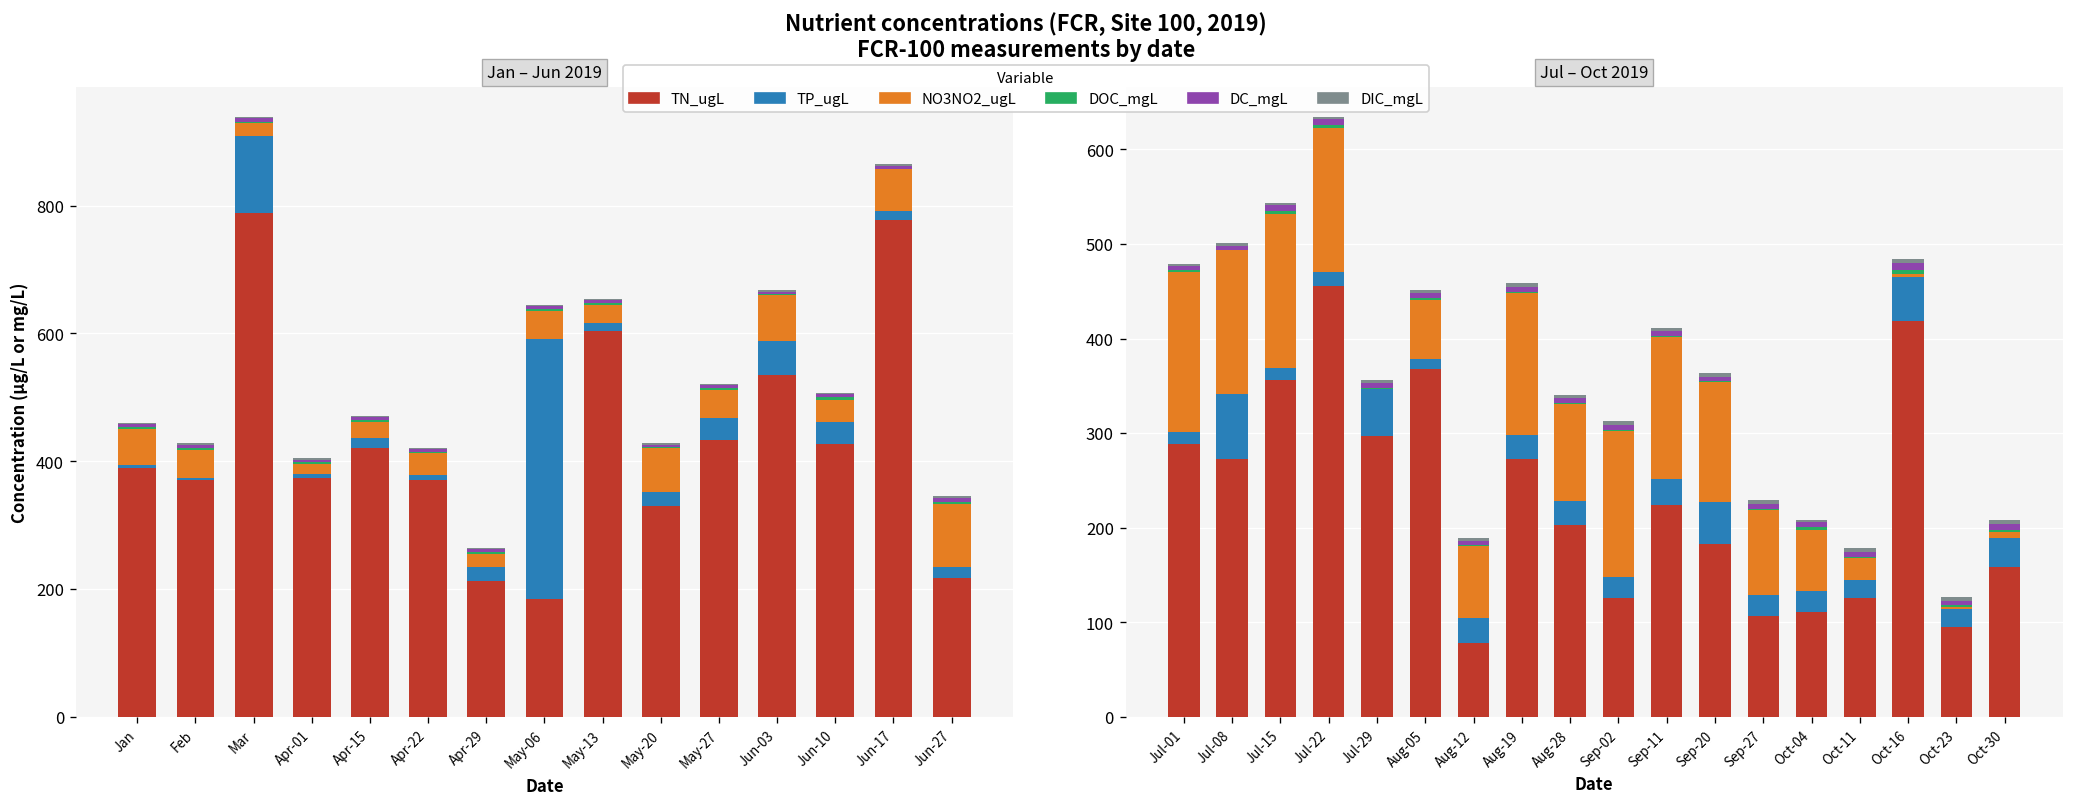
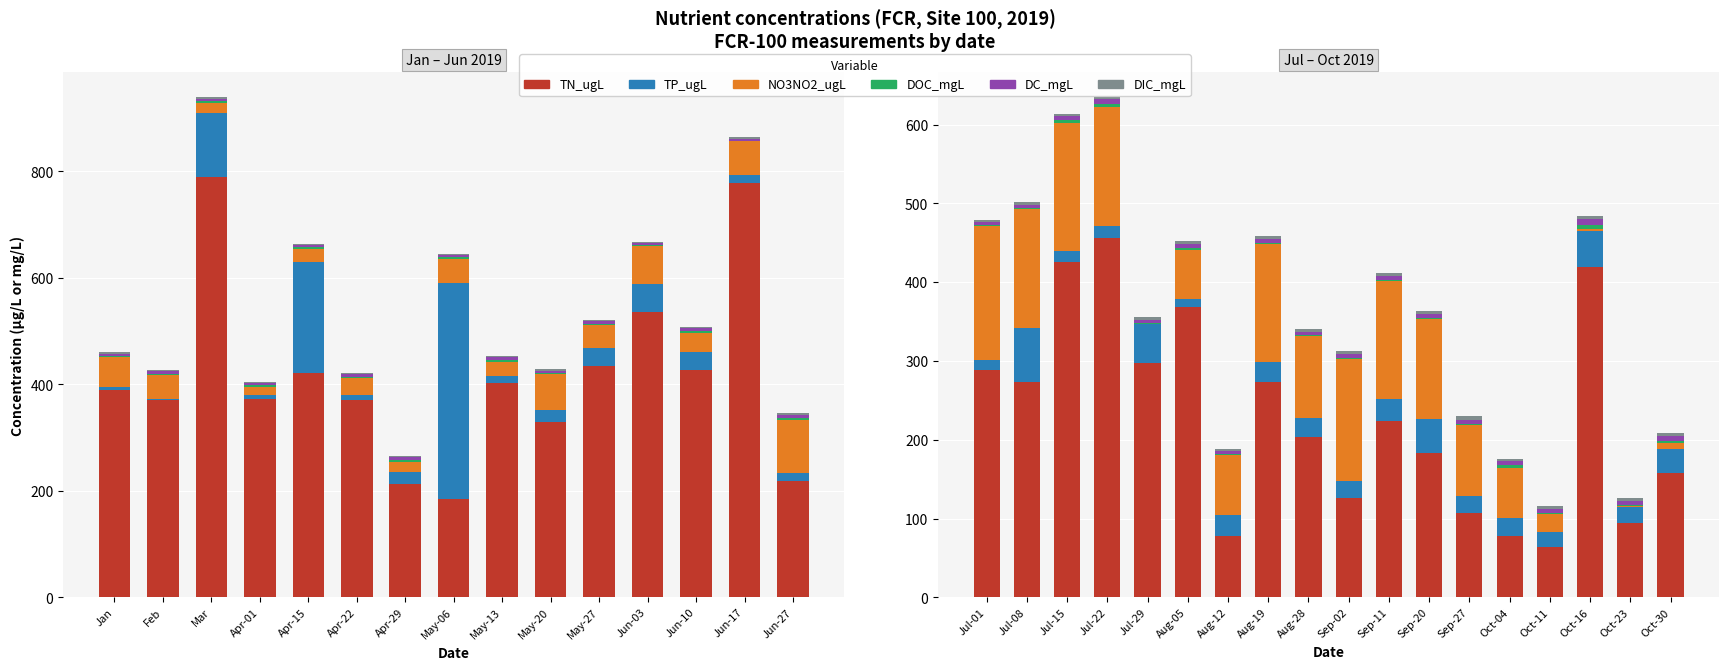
  {
    "Jan – Jun 2019": {
      "TN_ugL": {
        "Jan": 390,
        "Feb": 370,
        "Mar": 790,
        "Apr-01": 370,
        "Apr-15": 420,
        "Apr-22": 370,
        "Apr-29": 210,
        "May-06": 180,
-       "May-13": 600,
+       "May-13": 400,
        "May-20": 330,
        "May-27": 430,
        "Jun-03": 540,
        "Jun-10": 430,
        "Jun-17": 780,
        "Jun-27": 220
      },
      "TP_ugL": {
        "Jan": 0,
        "Mar": 120,
        "Apr-01": 10,
-       "Apr-15": 10,
+       "Apr-15": 210,
        "Apr-22": 10,
        "Apr-29": 20,
        "May-06": 410,
        "May-13": 10,
        "May-20": 20,
        "May-27": 30,
        "Jun-03": 50,
        "Jun-10": 30,
        "Jun-17": 10,
        "Jun-27": 20
      },
      "NO3NO2_ugL": {
        "Jan": 60,
        "Feb": 50,
        "Mar": 20,
        "Apr-01": 20,
        "Apr-15": 30,
        "Apr-22": 30,
        "Apr-29": 20,
        "May-06": 50,
        "May-13": 30,
        "May-20": 70,
        "May-27": 40,
        "Jun-03": 70,
        "Jun-10": 40,
        "Jun-17": 70,
        "Jun-27": 100
      },
      "DC_mgL": {
        "Feb": 0,
        "Mar": 10,
        "Apr-29": 0,
        "May-13": 10,
        "May-27": 0,
        "Jun-10": 10,
        "Jun-27": 10
      }
    },
    "Jul – Oct 2019": {
      "TN_ugL": {
        "Jul-01": 290,
        "Jul-08": 270,
-       "Jul-15": 360,
+       "Jul-15": 430,
        "Jul-22": 460,
        "Jul-29": 300,
        "Aug-05": 370,
        "Aug-12": 80,
        "Aug-19": 270,
        "Aug-28": 200,
        "Sep-02": 130,
        "Sep-11": 220,
        "Sep-20": 180,
        "Sep-27": 110,
-       "Oct-04": 110,
-       "Oct-11": 130,
+       "Oct-04": 80,
+       "Oct-11": 60,
        "Oct-16": 420,
        "Oct-23": 90,
        "Oct-30": 160
      },
      "TP_ugL": {
        "Jul-01": 10,
        "Jul-08": 70,
        "Jul-15": 10,
        "Jul-22": 10,
        "Jul-29": 50,
        "Aug-05": 10,
        "Aug-12": 30,
        "Aug-19": 30,
        "Aug-28": 30,
        "Sep-02": 20,
        "Sep-11": 30,
        "Sep-20": 40,
        "Sep-27": 20,
        "Oct-04": 20,
        "Oct-11": 20,
        "Oct-16": 50,
        "Oct-23": 20,
        "Oct-30": 30
      },
      "NO3NO2_ugL": {
        "Jul-01": 170,
        "Jul-08": 150,
        "Jul-15": 160,
        "Jul-22": 150,
        "Jul-29": 0,
        "Aug-05": 60,
        "Aug-12": 80,
        "Aug-19": 150,
        "Aug-28": 100,
        "Sep-02": 160,
        "Sep-11": 150,
        "Sep-20": 130,
        "Sep-27": 90,
        "Oct-04": 60,
        "Oct-11": 20,
        "Oct-30": 10
      },
      "DOC_mgL": {
        "Jul-15": 0,
        "Jul-22": 0,
        "Oct-04": 0,
        "Oct-16": 0
      },
      "DC_mgL": {
        "Jul-01": 0,
        "Jul-08": 0,
        "Jul-15": 10,
        "Jul-22": 10,
        "Jul-29": 0,
        "Aug-05": 10,
        "Aug-12": 0,
        "Aug-19": 10,
        "Aug-28": 0,
        "Sep-02": 0,
        "Sep-11": 0,
        "Sep-20": 0,
        "Sep-27": 10,
        "Oct-04": 0,
        "Oct-11": 10,
        "Oct-16": 10,
        "Oct-23": 10,
        "Oct-30": 10
      },
      "DIC_mgL": {
        "Jul-29": 0,
        "Aug-19": 0,
        "Aug-28": 0,
        "Sep-02": 0,
        "Sep-11": 0,
        "Sep-20": 0,
        "Sep-27": 0,
        "Oct-11": 0,
        "Oct-16": 0,
        "Oct-23": 0,
        "Oct-30": 0
      }
    }
  }
